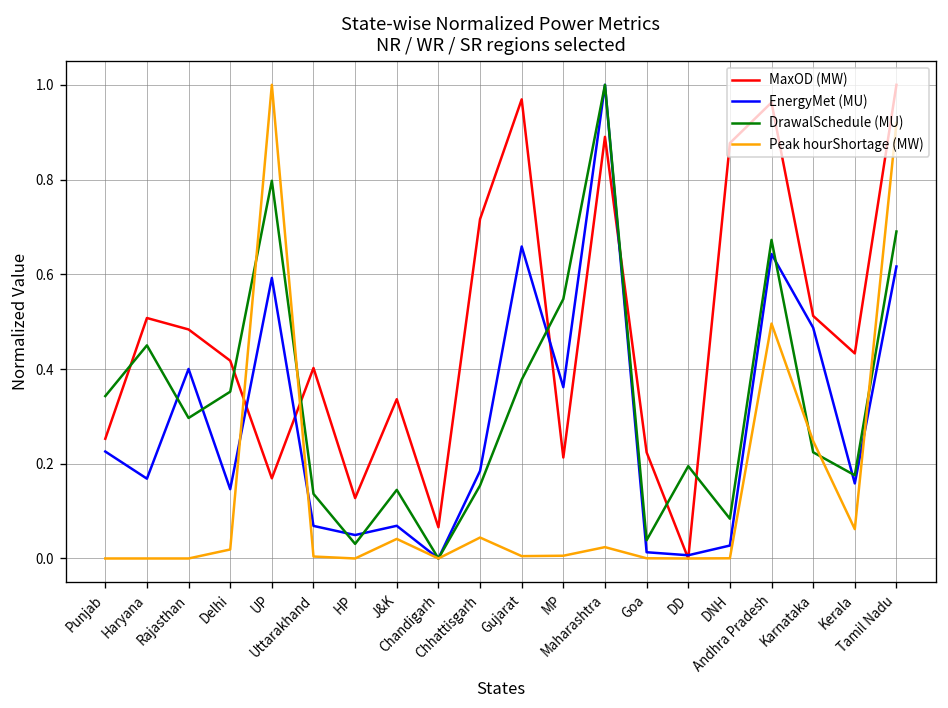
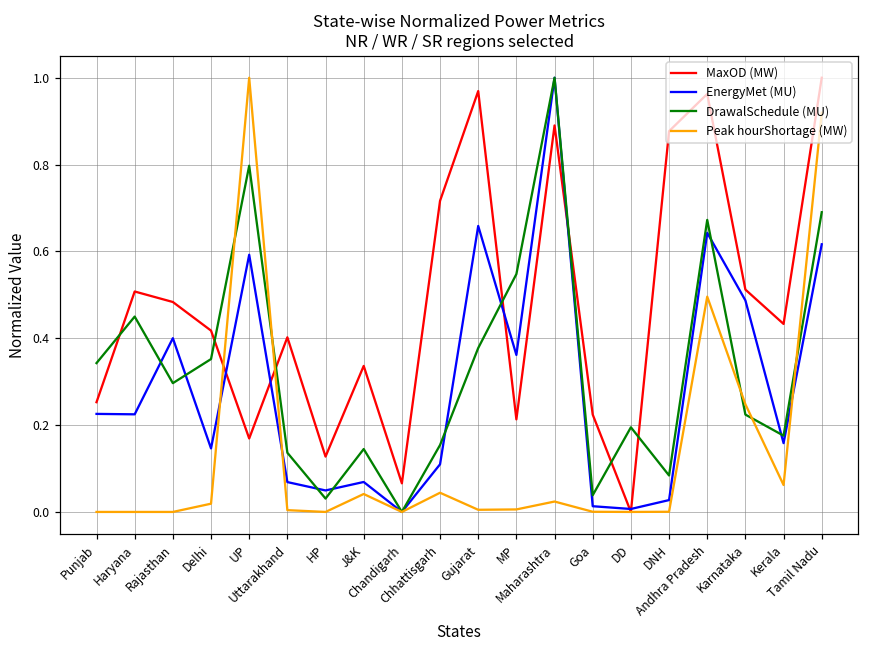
  {
    "MaxOD (MW)": {
      "Punjab": 0.25,
      "Haryana": 0.51,
      "Rajasthan": 0.48,
      "Delhi": 0.42,
      "UP": 0.17,
      "Uttarakhand": 0.40,
      "HP": 0.13,
      "J&K": 0.34,
      "Chandigarh": 0.07,
      "Chhattisgarh": 0.72,
      "Gujarat": 0.97,
      "MP": 0.21,
      "Maharashtra": 0.89,
      "Goa": 0.22,
      "Karnataka": 0.51,
      "Kerala": 0.43
    },
    "EnergyMet (MU)": {
      "Punjab": 0.23,
-     "Haryana": 0.17,
+     "Haryana": 0.22,
      "Rajasthan": 0.40,
      "Delhi": 0.15,
      "UP": 0.59,
      "Uttarakhand": 0.07,
      "HP": 0.05,
      "J&K": 0.07,
-     "Chhattisgarh": 0.18,
+     "Chhattisgarh": 0.11,
      "Gujarat": 0.66,
      "MP": 0.36,
      "Goa": 0.01,
      "DD": 0.01,
      "DNH": 0.03,
      "Andhra Pradesh": 0.64,
      "Karnataka": 0.49,
      "Kerala": 0.16,
      "Tamil Nadu": 0.62
    },
    "DrawalSchedule (MU)": {
      "Punjab": 0.34,
      "Haryana": 0.45,
      "Rajasthan": 0.30,
      "Delhi": 0.35,
      "UP": 0.80,
      "Uttarakhand": 0.14,
      "HP": 0.03,
      "J&K": 0.14,
      "Chhattisgarh": 0.15,
      "Gujarat": 0.38,
      "MP": 0.55,
      "Goa": 0.04,
      "DD": 0.19,
      "DNH": 0.08,
      "Andhra Pradesh": 0.67,
      "Karnataka": 0.22,
      "Kerala": 0.18,
      "Tamil Nadu": 0.69
    },
    "Peak hourShortage (MW)": {
      "Punjab": 0.00,
      "Haryana": 0.00,
      "Rajasthan": 0.00,
      "Delhi": 0.02,
      "UP": 1.00,
      "Uttarakhand": 0.00,
      "HP": 0.00,
      "J&K": 0.04,
      "Chhattisgarh": 0.04,
      "Gujarat": 0.00,
      "MP": 0.01,
      "Maharashtra": 0.02,
      "Goa": 0.00,
      "DNH": 0.00,
      "Andhra Pradesh": 0.50,
      "Karnataka": 0.25,
      "Kerala": 0.06
    }
  }
